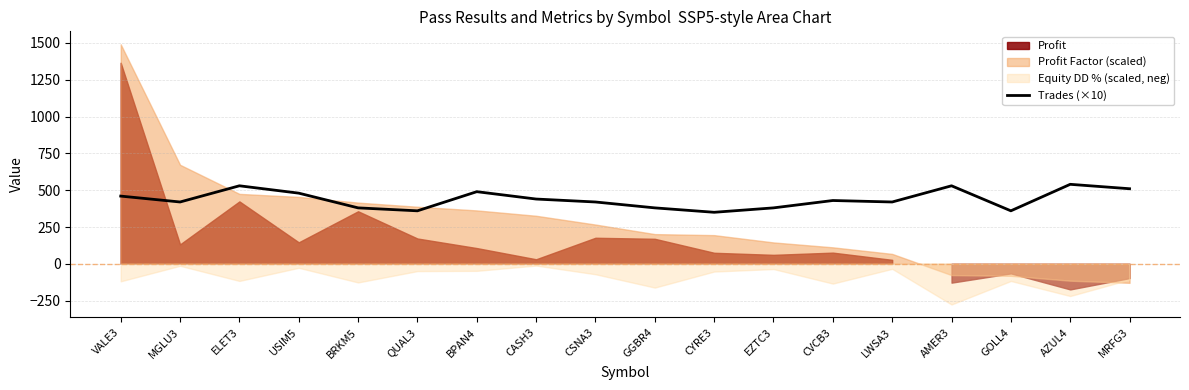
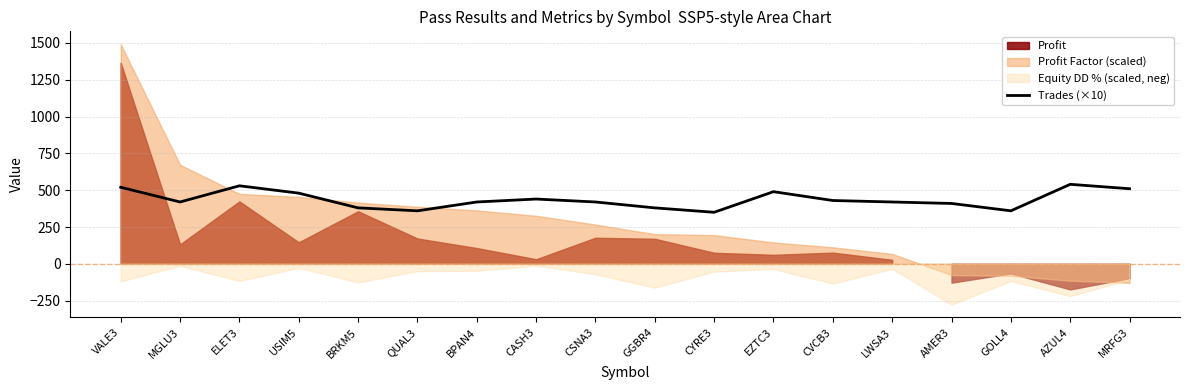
  {
    "Trades (×10)": {
-     "VALE3": 460,
+     "VALE3": 520,
      "MGLU3": 420,
      "ELET3": 530,
      "USIM5": 480,
      "BRKM5": 380,
      "QUAL3": 360,
-     "BPAN4": 490,
+     "BPAN4": 420,
      "CASH3": 440,
      "CSNA3": 420,
      "GGBR4": 380,
      "CYRE3": 350,
-     "EZTC3": 380,
+     "EZTC3": 490,
      "CVCB3": 430,
      "LWSA3": 420,
-     "AMER3": 530,
+     "AMER3": 410,
      "GOLL4": 360,
      "AZUL4": 540,
      "MRFG3": 510
    },
    "Profit Factor (scaled)": {
      "VALE3": 1490,
      "MGLU3": 670,
      "ELET3": 480,
      "USIM5": 450,
      "BRKM5": 420,
      "QUAL3": 390,
      "BPAN4": 360,
      "CASH3": 330,
      "CSNA3": 270,
      "GGBR4": 200,
      "CYRE3": 190,
      "EZTC3": 150,
      "CVCB3": 110,
      "LWSA3": 70
    }
  }
